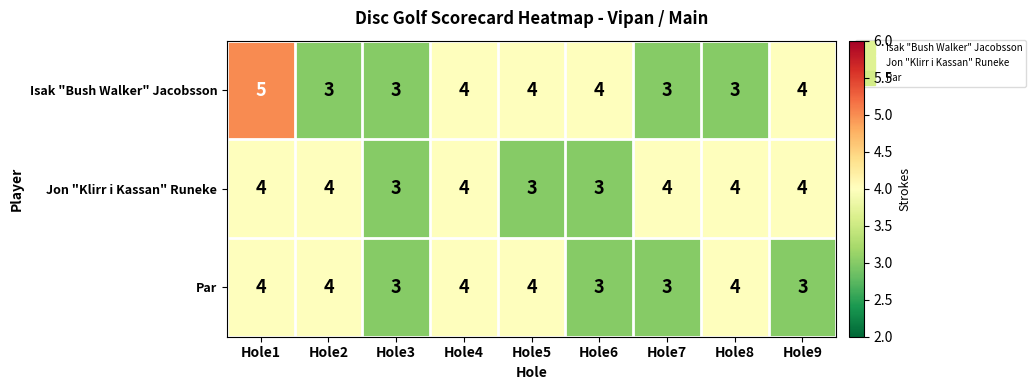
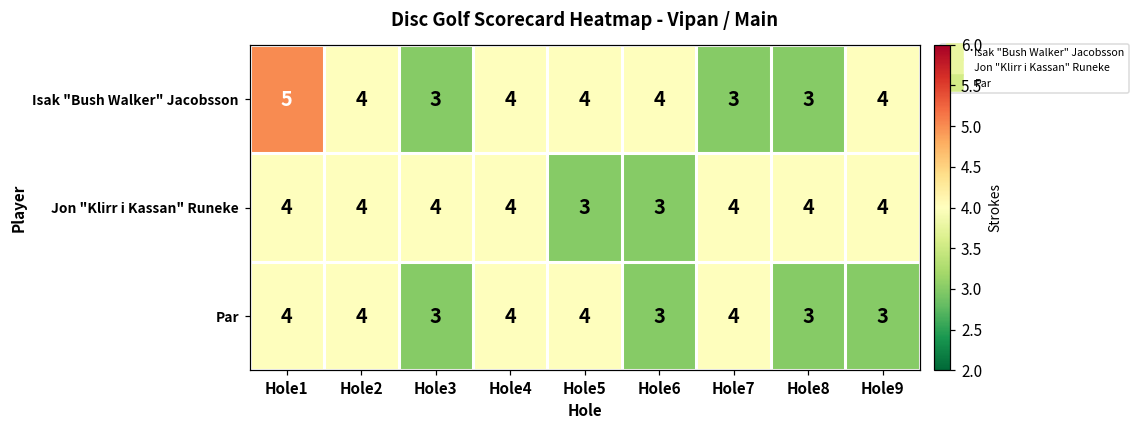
  {
    "Isak \"Bush Walker\" Jacobsson": {
      "Hole1": 5,
-     "Hole2": 3,
+     "Hole2": 4,
      "Hole3": 3,
      "Hole4": 4,
      "Hole5": 4,
      "Hole6": 4,
      "Hole7": 3,
      "Hole8": 3,
      "Hole9": 4
    },
    "Jon \"Klirr i Kassan\" Runeke": {
      "Hole1": 4,
      "Hole2": 4,
-     "Hole3": 3,
+     "Hole3": 4,
      "Hole4": 4,
      "Hole5": 3,
      "Hole6": 3,
      "Hole7": 4,
      "Hole8": 4,
      "Hole9": 4
    },
    "Par": {
      "Hole1": 4,
      "Hole2": 4,
      "Hole3": 3,
      "Hole4": 4,
      "Hole5": 4,
      "Hole6": 3,
-     "Hole7": 3,
-     "Hole8": 4,
+     "Hole7": 4,
+     "Hole8": 3,
      "Hole9": 3
    }
  }
